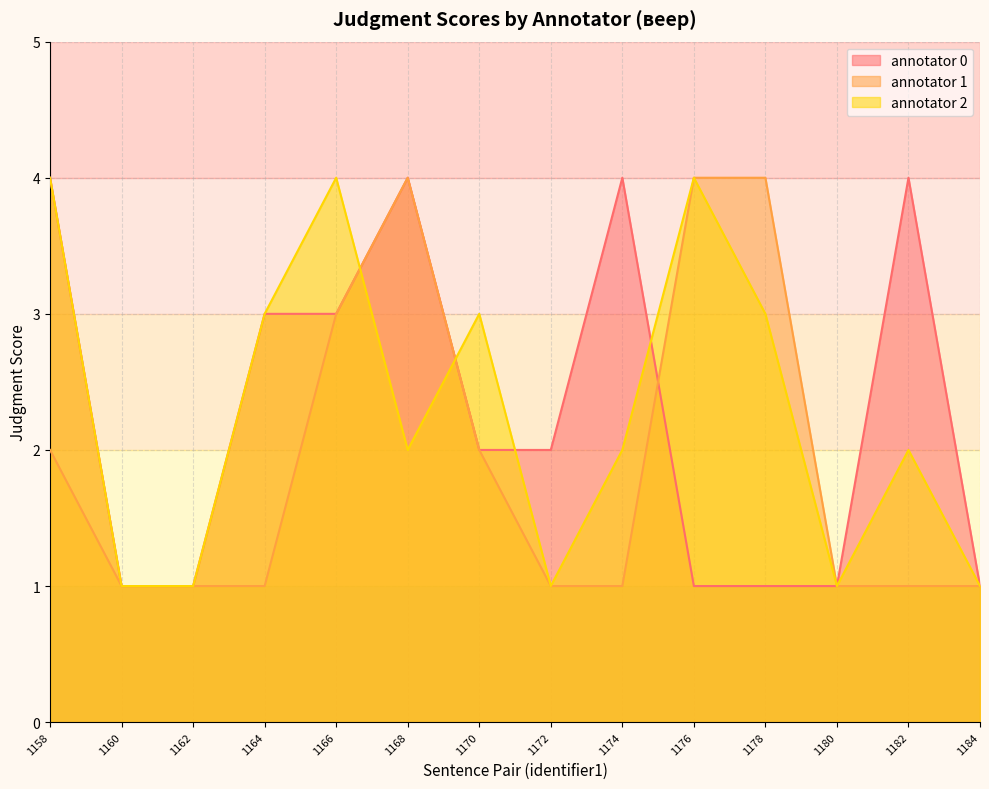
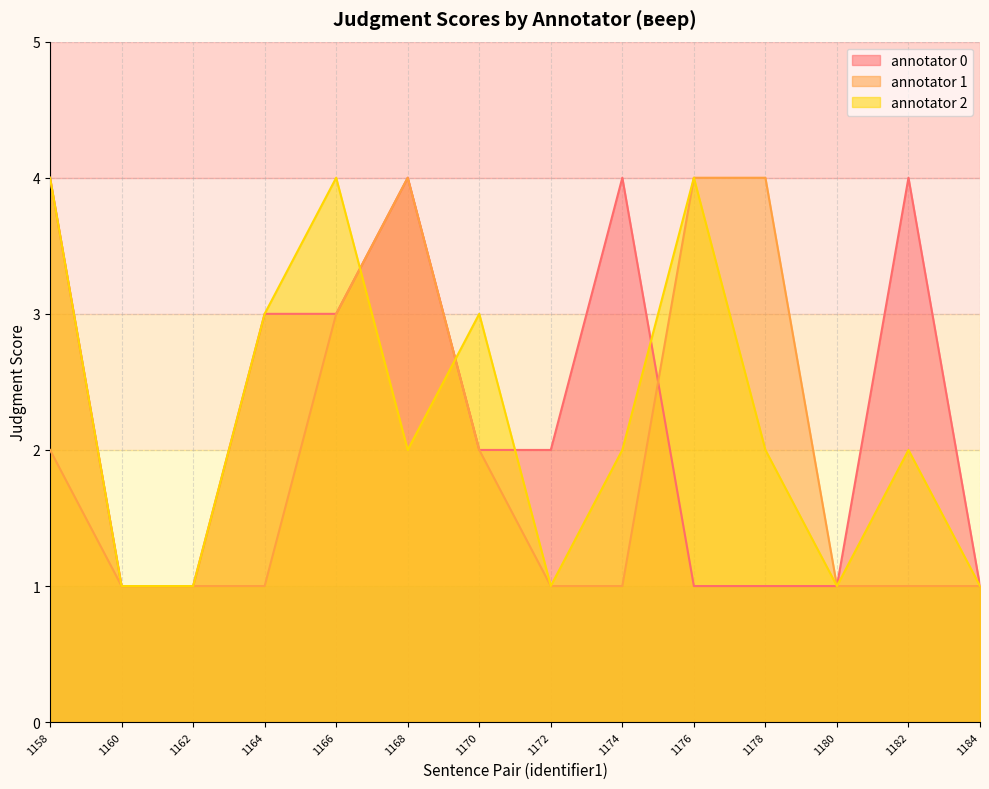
  {
    "annotator 2": {
      "1166": 4,
      "1168": 2,
      "1170": 3,
      "1174": 2,
-     "1178": 3,
+     "1178": 2,
      "1182": 2
    }
  }
